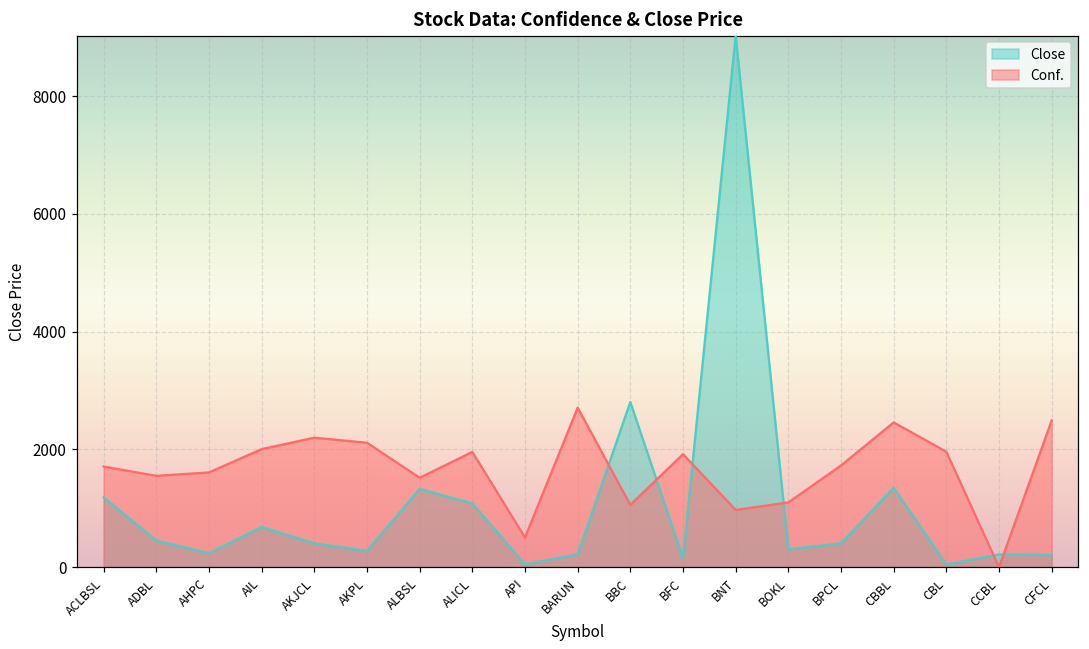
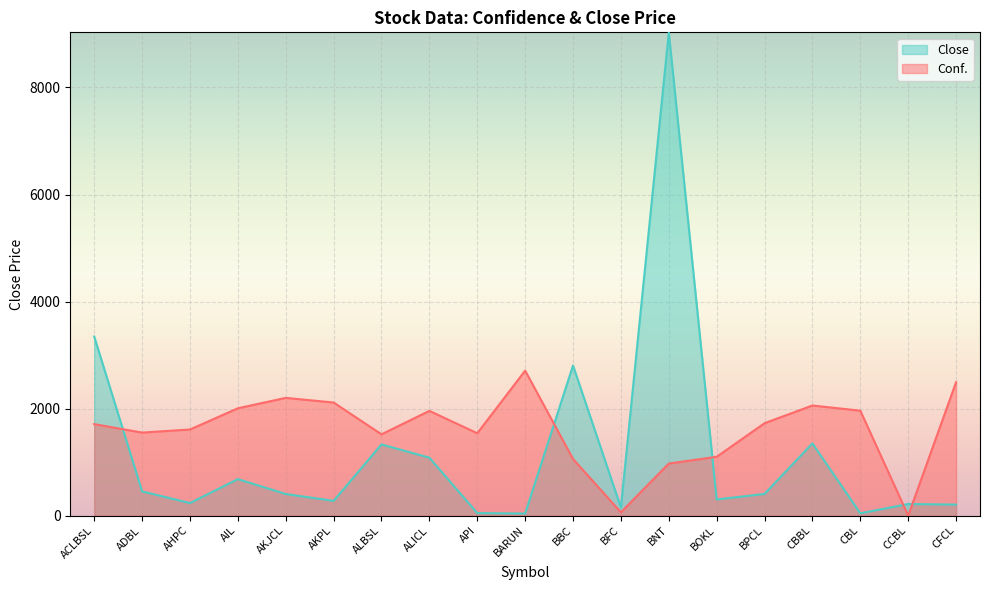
  {
    "Close": {
-     "ACLBSL": 1200,
+     "ACLBSL": 3300,
      "ADBL": 500,
      "AHPC": 200,
      "AIL": 700,
      "AKJCL": 400,
      "AKPL": 300,
      "ALBSL": 1300,
      "ALICL": 1100,
      "API": 0,
-     "BARUN": 200,
+     "BARUN": 0,
      "BBC": 2800,
      "BFC": 200,
      "BNT": 9000,
      "BOKL": 300,
      "BPCL": 400,
      "CBBL": 1400,
      "CBL": 0,
      "CCBL": 200,
      "CFCL": 200
    },
    "Conf.": {
      "ACLBSL": 1700,
      "ADBL": 1600,
      "AHPC": 1600,
      "AIL": 2000,
      "AKJCL": 2200,
      "AKPL": 2100,
      "ALBSL": 1500,
      "ALICL": 2000,
-     "API": 500,
+     "API": 1500,
      "BARUN": 2700,
      "BBC": 1100,
-     "BFC": 1900,
+     "BFC": 100,
      "BNT": 1000,
      "BOKL": 1100,
      "BPCL": 1700,
-     "CBBL": 2500,
+     "CBBL": 2100,
      "CBL": 2000,
      "CCBL": 0,
      "CFCL": 2500
    }
  }
